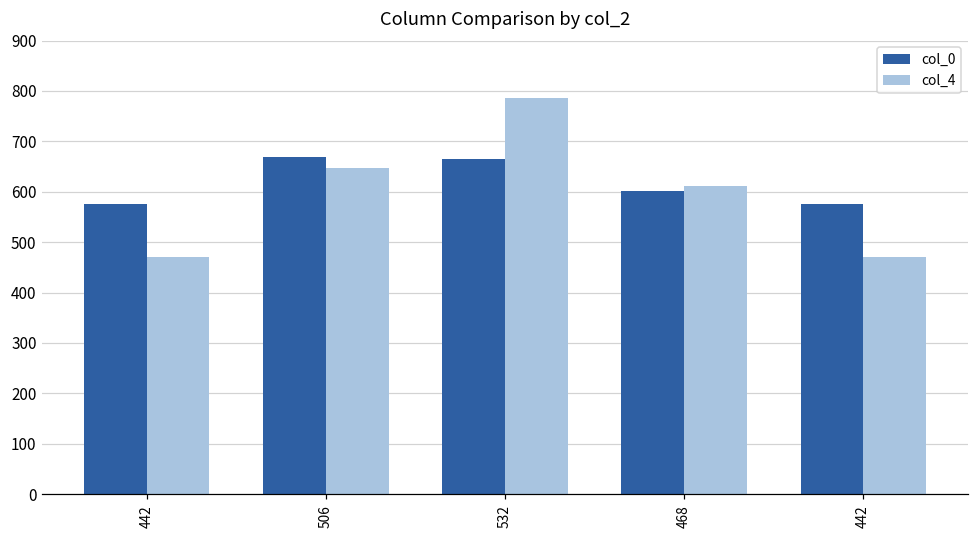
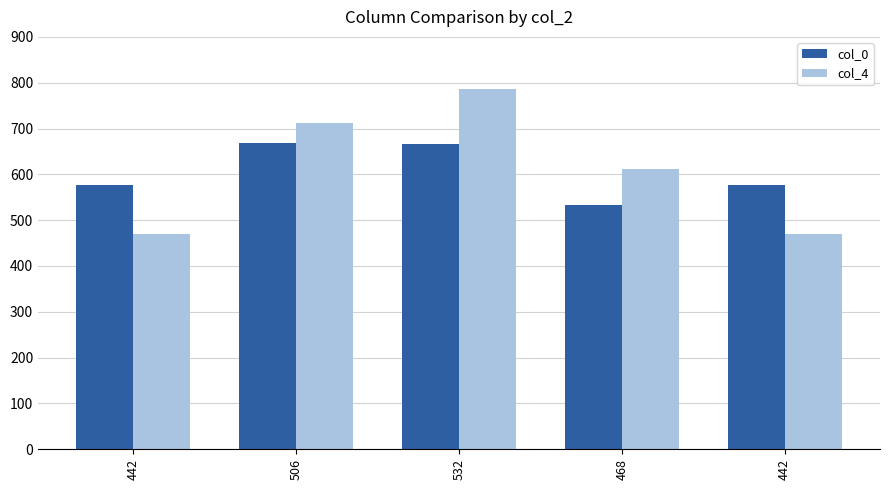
  {
    "col_0": {
      "506": 670,
      "532": 670,
-     "468": 600
+     "468": 530
    },
    "col_4": {
-     "506": 650,
+     "506": 710,
      "532": 790,
      "468": 610
    }
  }
